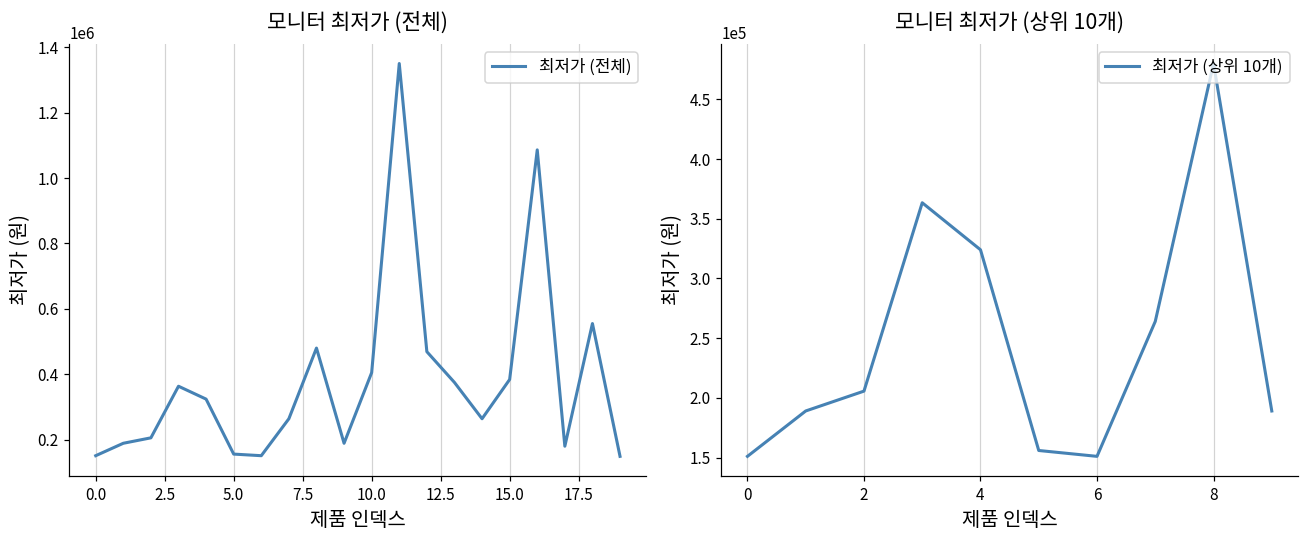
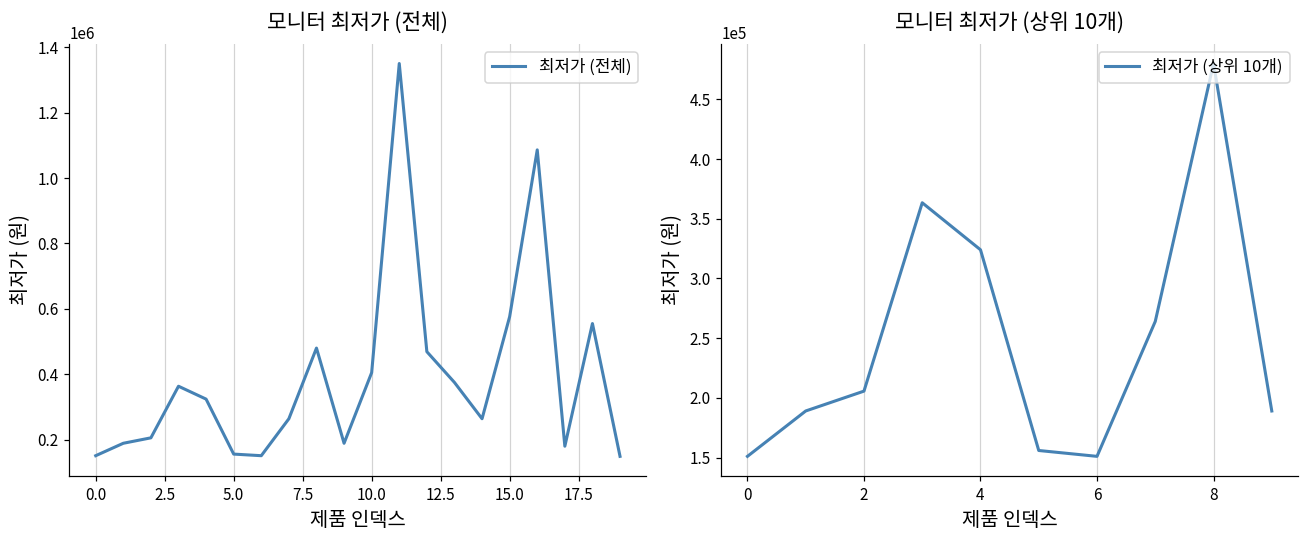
  {
    "모니터 최저가 (전체)": {
      "0.0": 150000,
      "5.0": 160000,
      "10.0": 410000,
-     "15.0": 380000
+     "15.0": 580000
    },
    "모니터 최저가 (상위 10개)": {
      "0": 151000,
      "2": 206000,
      "4": 324000,
      "6": 151000
    }
  }
